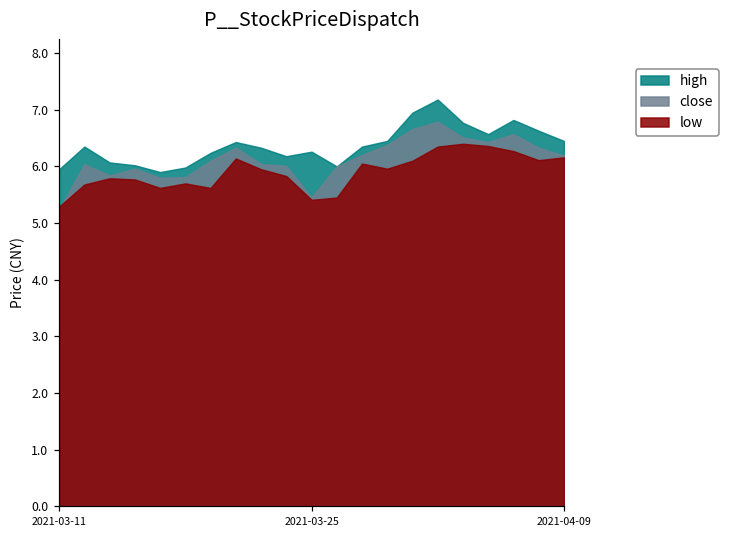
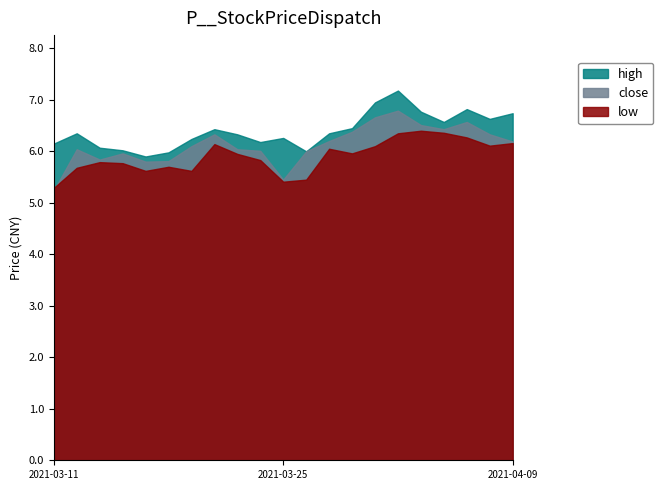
  {
    "high": {
-     "2021-03-11": 6.0,
+     "2021-03-11": 6.2,
      "2021-03-25": 6.3,
-     "2021-04-09": 6.5
+     "2021-04-09": 6.7
    },
    "close": {
      "2021-03-11": 5.2
    },
    "low": {
      "2021-03-11": 5.3
    }
  }
